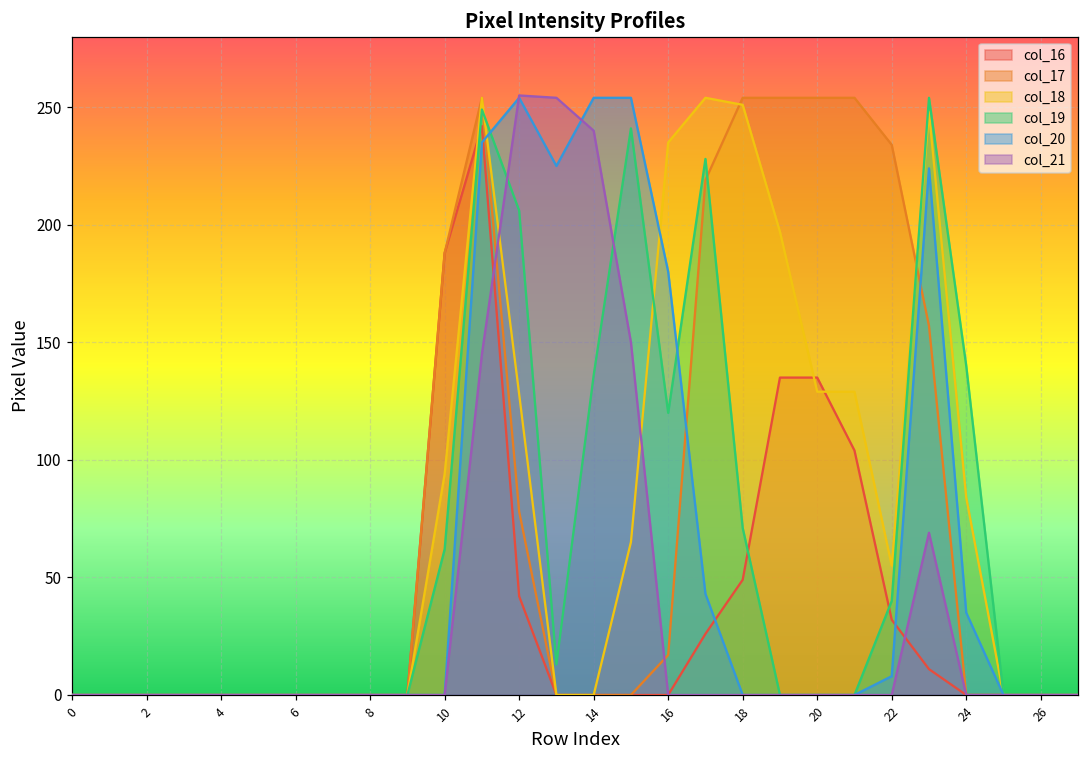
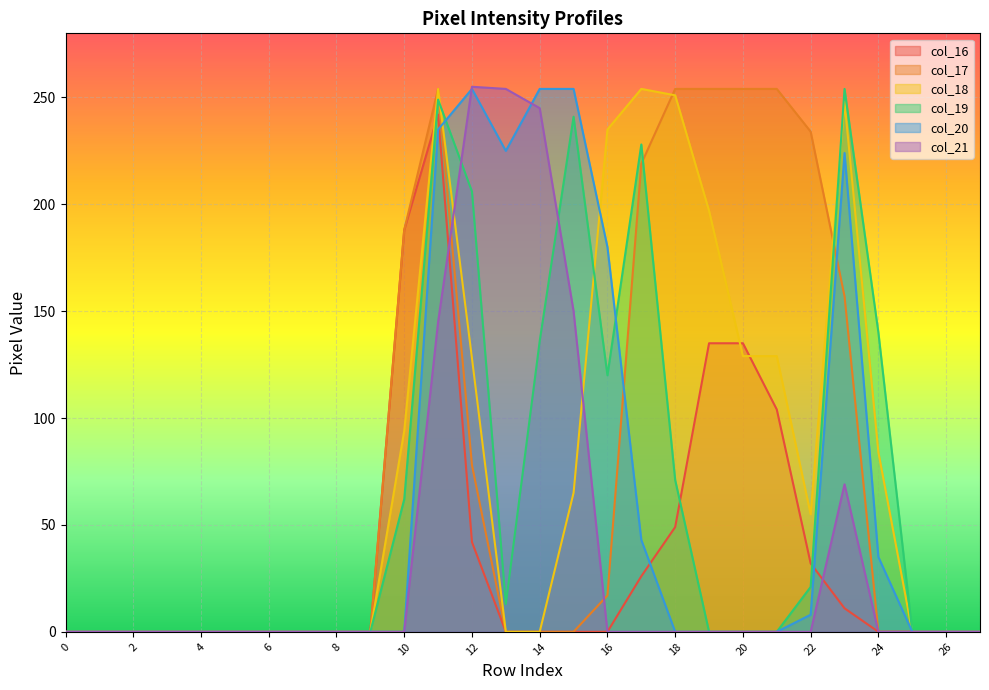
  {
    "col_19": {
      "10": 62,
      "12": 206,
      "14": 136,
      "16": 120,
      "18": 71,
-     "22": 40,
+     "22": 21,
      "24": 140
    },
    "col_20": {
      "14": 254,
      "16": 180,
      "22": 8,
      "24": 35
    },
    "col_21": {
-     "14": 240,
+     "14": 245,
      "22": 0
    }
  }
